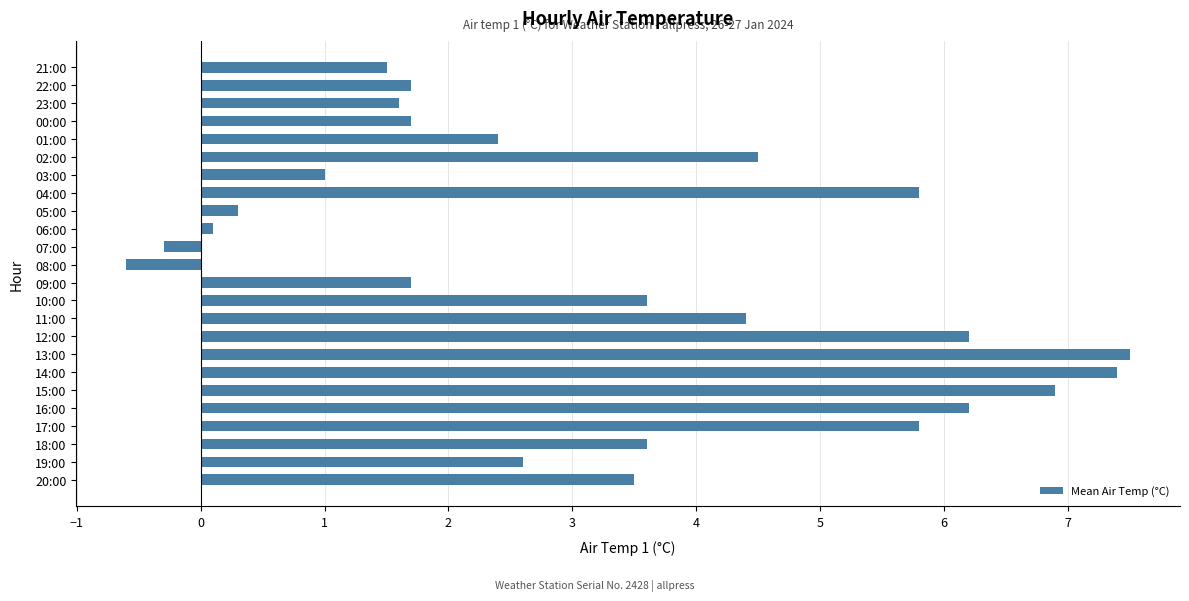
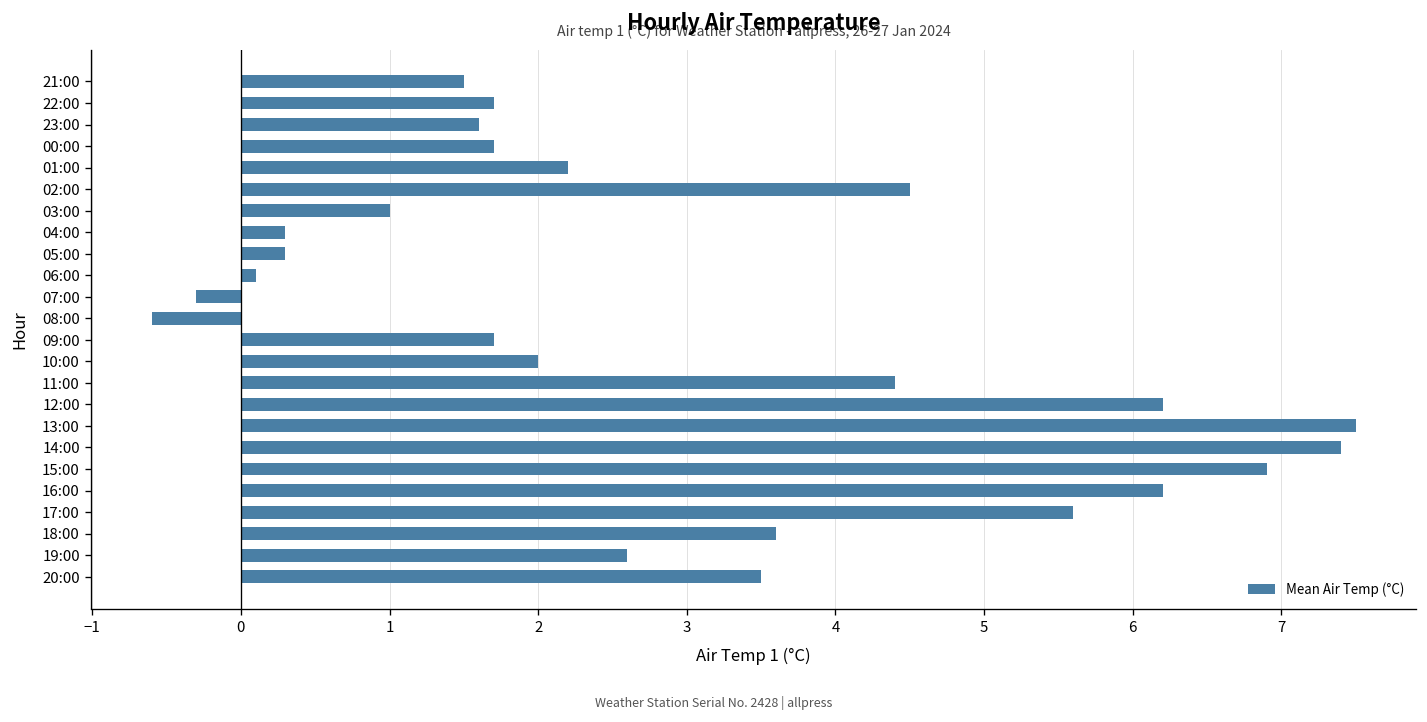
  {
    "21:00": 1.5,
    "22:00": 1.7,
    "23:00": 1.6,
    "00:00": 1.7,
-   "01:00": 2.4,
+   "01:00": 2.2,
    "02:00": 4.5,
    "03:00": 1.0,
-   "04:00": 5.8,
+   "04:00": 0.3,
    "05:00": 0.3,
    "06:00": 0.1,
    "07:00": -0.3,
    "08:00": -0.6,
    "09:00": 1.7,
-   "10:00": 3.6,
+   "10:00": 2.0,
    "11:00": 4.4,
    "12:00": 6.2,
    "13:00": 7.5,
    "14:00": 7.4,
    "15:00": 6.9,
    "16:00": 6.2,
-   "17:00": 5.8,
+   "17:00": 5.6,
    "18:00": 3.6,
    "19:00": 2.6,
    "20:00": 3.5
  }
